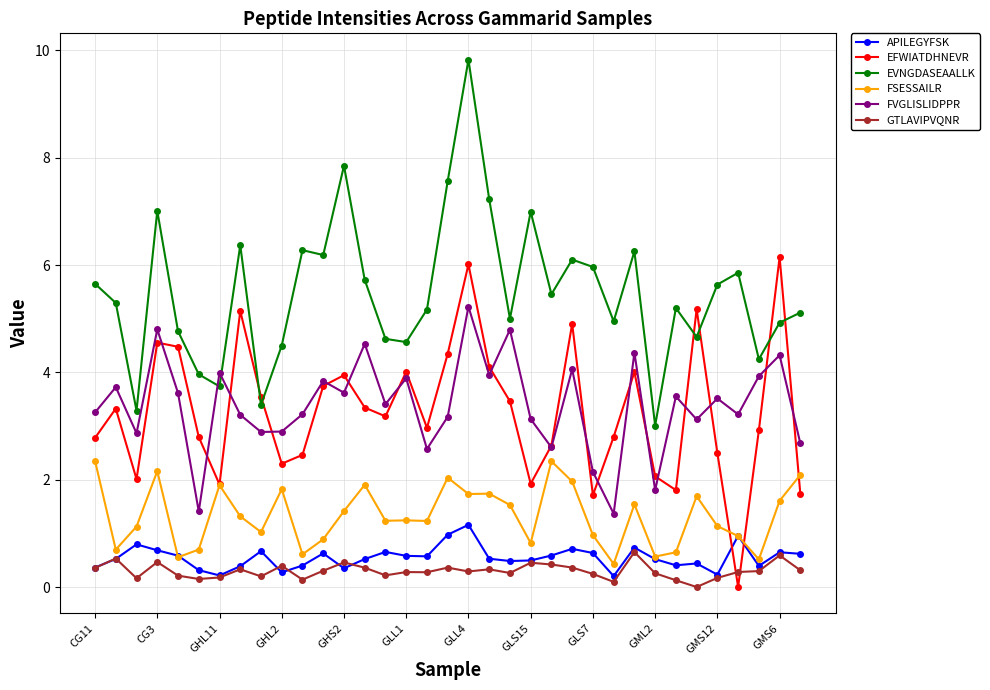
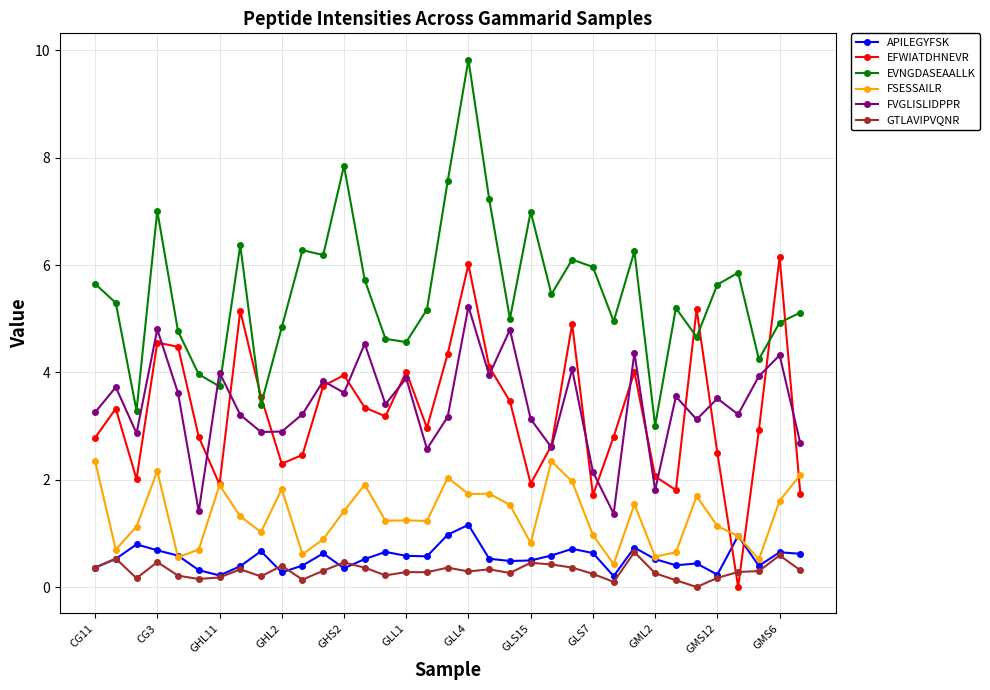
  {
    "APILEGYFSK": {
      "CG3": 0.7,
      "GHL2": 0.3,
      "GHS2": 0.3,
      "GLL1": 0.6,
      "GLL4": 1.2,
      "GLS7": 0.6,
      "GMS12": 0.2,
      "GMS6": 0.6
    },
    "EFWIATDHNEVR": {
      "CG11": 2.8,
      "CG3": 4.6,
      "GHL2": 2.3,
      "GHS2": 3.9,
      "GLL1": 4.0,
      "GLL4": 6.0,
      "GLS15": 1.9,
      "GLS7": 1.7,
      "GML2": 2.1,
      "GMS12": 2.5,
      "GMS6": 6.1
    },
    "EVNGDASEAALLK": {
      "CG11": 5.7,
      "CG3": 7.0,
      "GHL11": 3.7,
-     "GHL2": 4.5,
+     "GHL2": 4.8,
      "GHS2": 7.9,
      "GLL1": 4.6,
      "GLL4": 9.8,
      "GLS15": 7.0,
      "GLS7": 6.0,
      "GML2": 3.0,
      "GMS12": 5.6,
      "GMS6": 4.9
    },
    "FSESSAILR": {
      "CG11": 2.4,
      "CG3": 2.2,
      "GHL2": 1.8,
      "GHS2": 1.4,
      "GLL1": 1.2,
      "GLL4": 1.7,
      "GLS15": 0.8,
      "GLS7": 1.0,
      "GMS12": 1.1,
      "GMS6": 1.6
    },
    "FVGLISLIDPPR": {
      "CG11": 3.3,
      "CG3": 4.8,
      "GHL11": 4.0,
      "GHL2": 2.9,
      "GHS2": 3.6,
      "GLL1": 3.9,
      "GLL4": 5.2,
      "GLS15": 3.1,
      "GLS7": 2.1,
      "GML2": 1.8,
      "GMS12": 3.5,
      "GMS6": 4.3
    },
    "GTLAVIPVQNR": {
      "CG3": 0.5,
      "GHL2": 0.4,
      "GHS2": 0.5,
      "GLL1": 0.3,
      "GLL4": 0.3,
      "GLS7": 0.2,
      "GML2": 0.3,
      "GMS12": 0.2,
      "GMS6": 0.6
    }
  }
